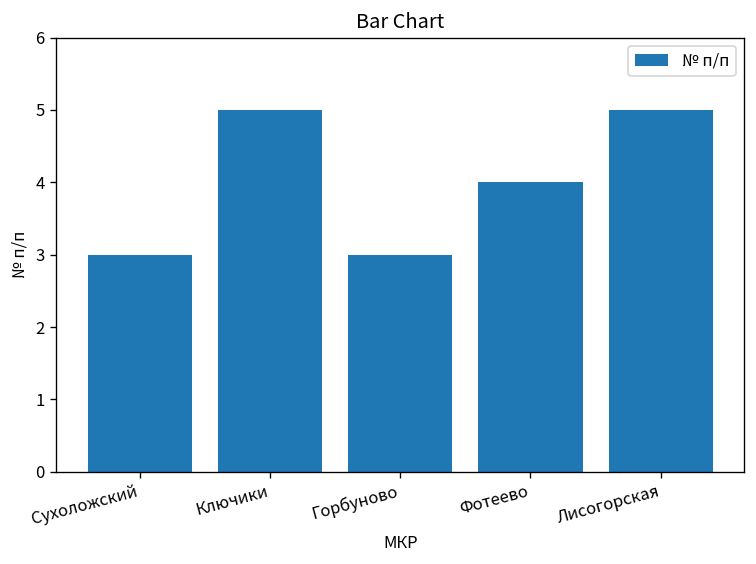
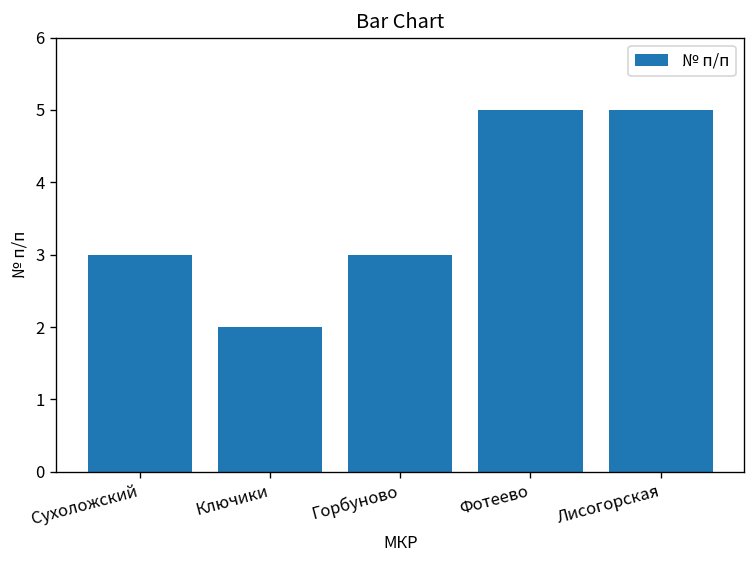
  {
    "Сухоложский": 3,
-   "Ключики": 5,
+   "Ключики": 2,
    "Горбуново": 3,
-   "Фотеево": 4,
+   "Фотеево": 5,
    "Лисогорская": 5
  }
